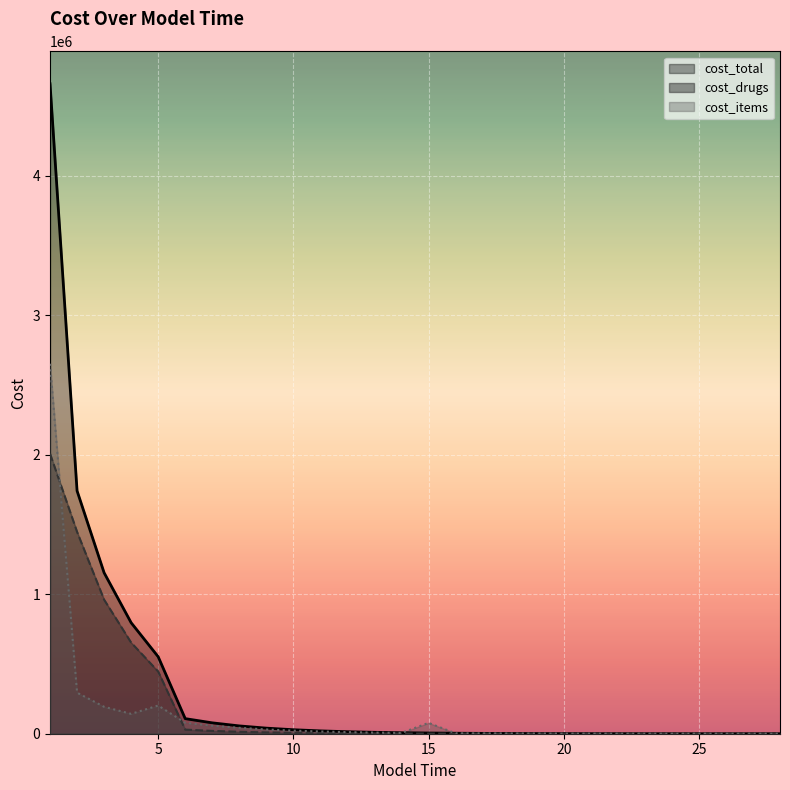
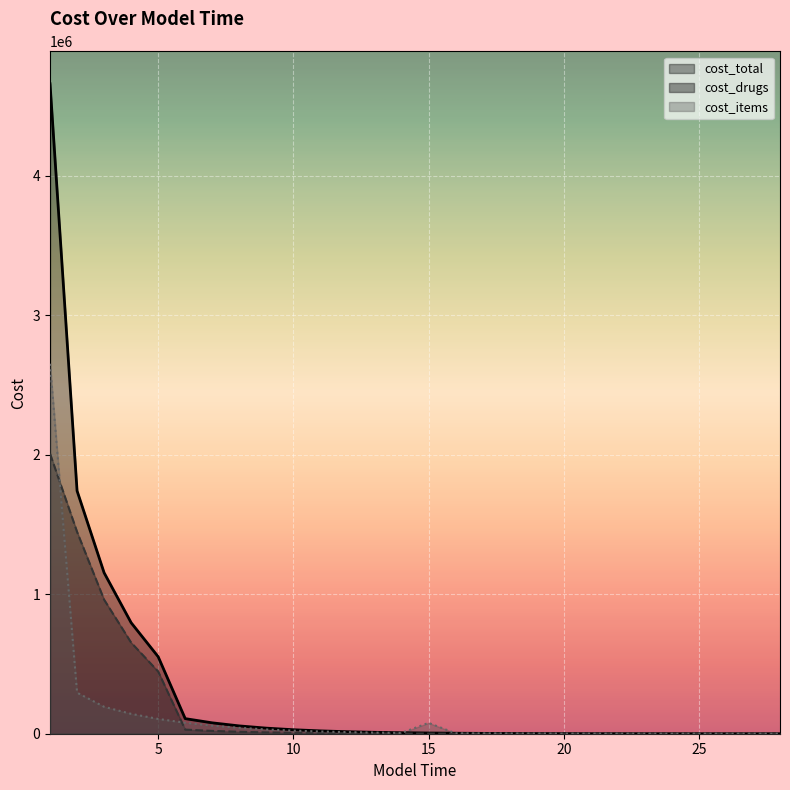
  {
    "cost_items": {
-     "5": 200000,
+     "5": 110000,
      "15": 80000
    }
  }
